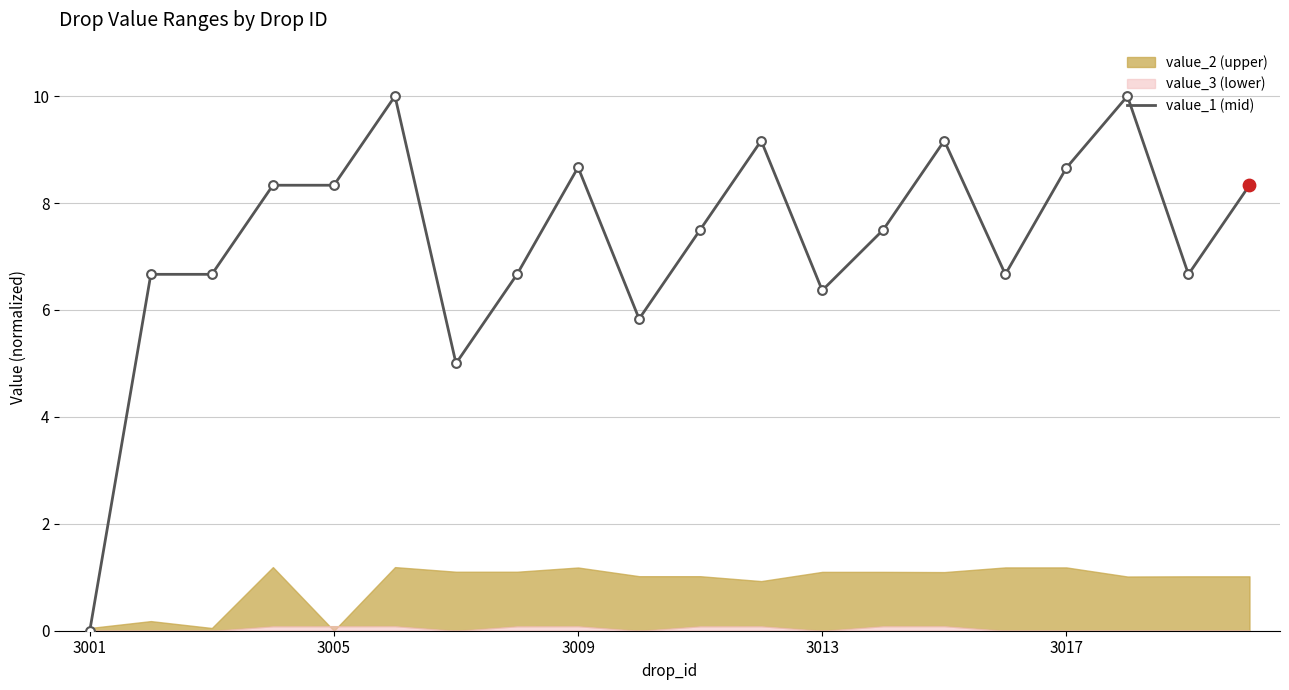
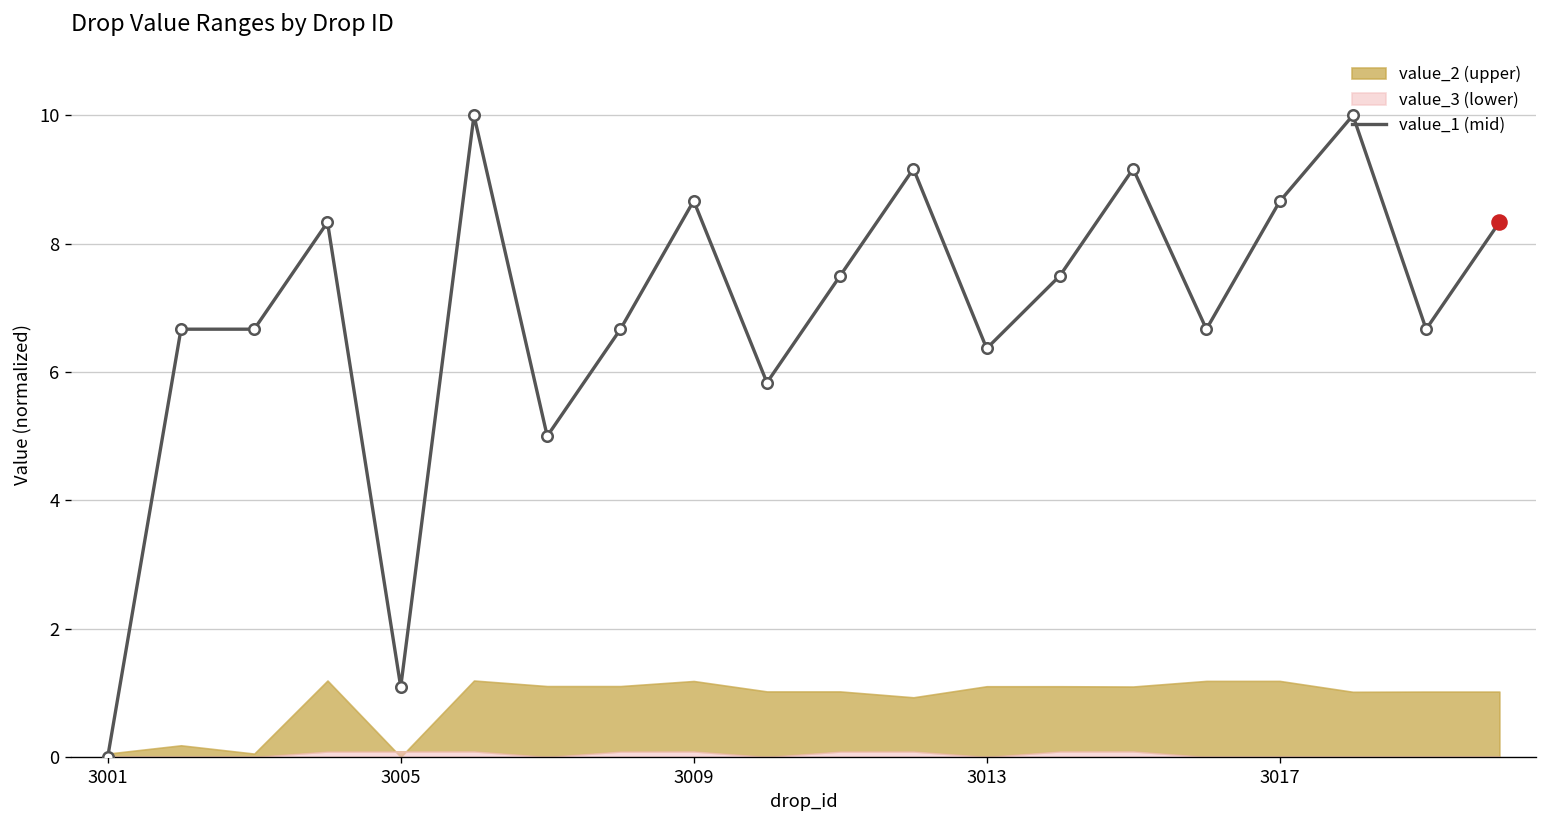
  {
    "value_2 (upper)": {
      "3001": 0.1,
      "3009": 1.1,
      "3013": 1.1,
      "3017": 1.2
    },
    "value_1 (mid)": {
-     "3005": 8.3,
+     "3005": 1.1,
      "3009": 8.7,
      "3013": 6.4,
      "3017": 8.7
    },
    "value_3 (lower)": {
      "3009": 0.1,
      "3013": 0.0,
      "3017": 0.0
    }
  }
